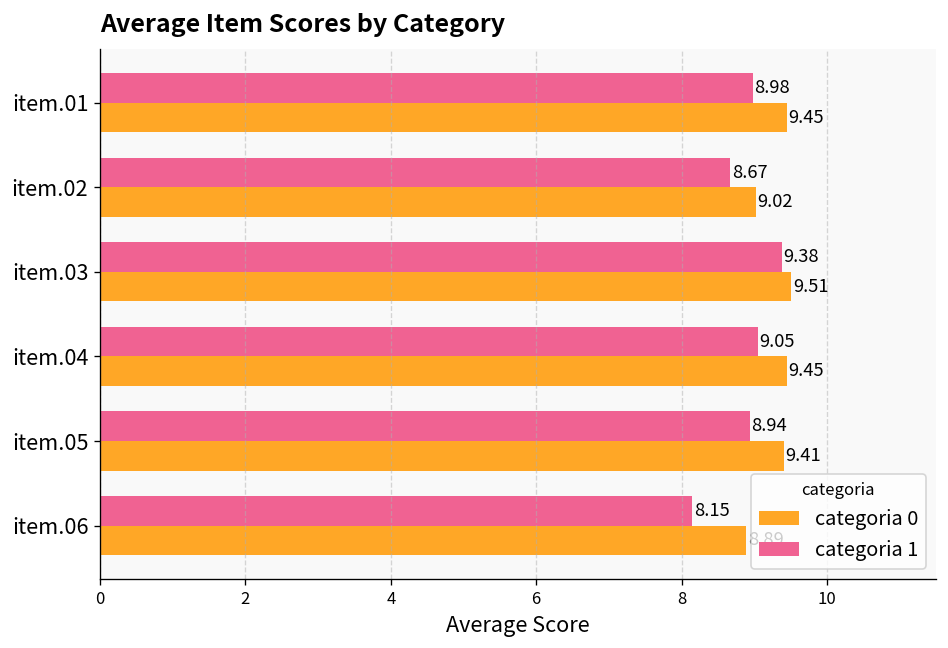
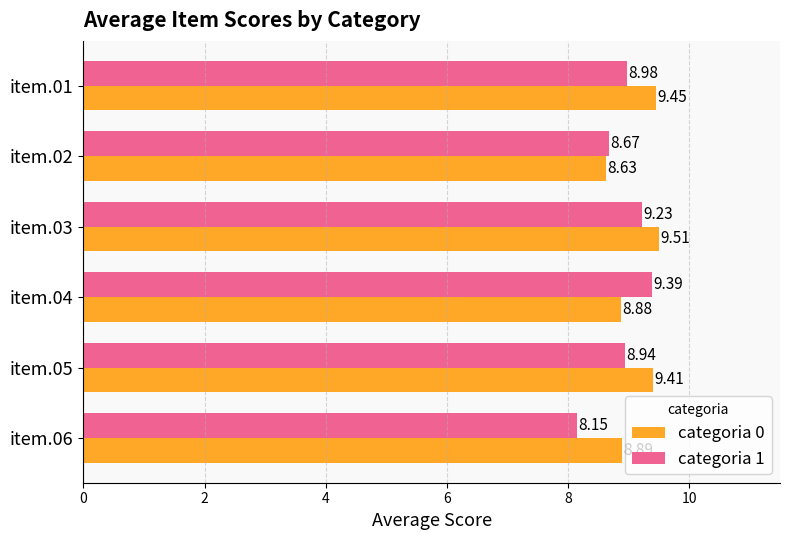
  {
    "categoria 0": {
      "item.01": 9.45,
-     "item.02": 9.02,
+     "item.02": 8.63,
      "item.03": 9.51,
-     "item.04": 9.45,
+     "item.04": 8.88,
      "item.05": 9.41
    },
    "categoria 1": {
      "item.01": 8.98,
      "item.02": 8.67,
-     "item.03": 9.38,
-     "item.04": 9.05,
+     "item.03": 9.23,
+     "item.04": 9.39,
      "item.05": 8.94,
      "item.06": 8.15
    }
  }
